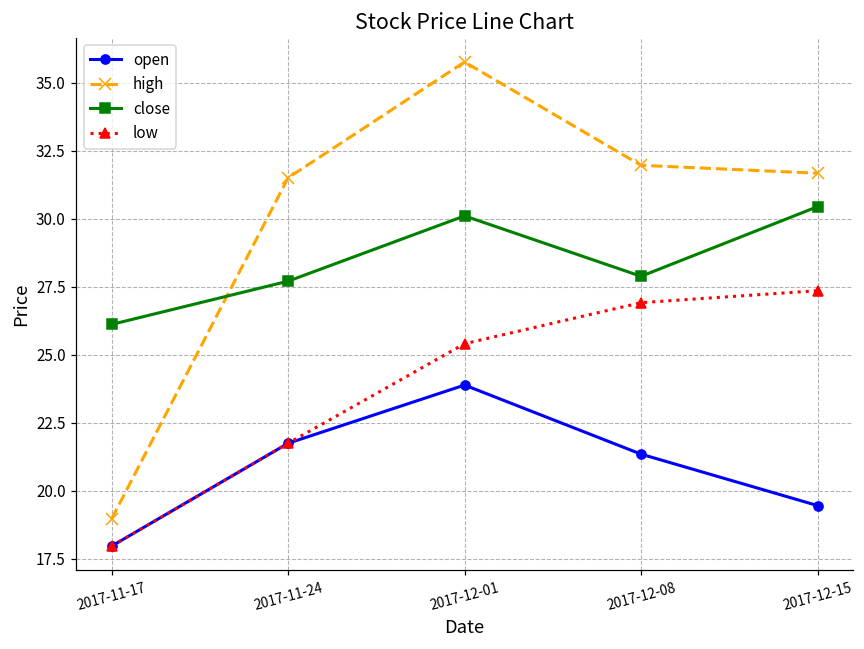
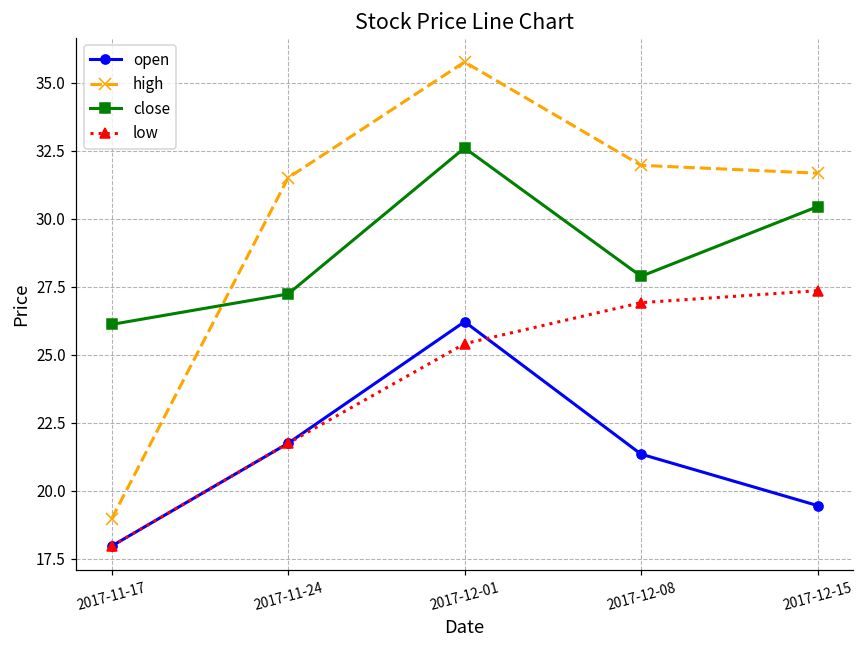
  {
    "open": {
-     "2017-12-01": 23.9,
+     "2017-12-01": 26.2,
      "2017-12-08": 21.3,
      "2017-12-15": 19.5
    },
    "high": {
      "2017-11-17": 19.0,
      "2017-11-24": 31.5,
      "2017-12-01": 35.8,
      "2017-12-08": 32.0,
      "2017-12-15": 31.7
    },
    "close": {
      "2017-11-17": 26.1,
-     "2017-11-24": 27.7,
-     "2017-12-01": 30.1,
+     "2017-11-24": 27.2,
+     "2017-12-01": 32.6,
      "2017-12-08": 27.9,
      "2017-12-15": 30.4
    },
    "low": {
      "2017-12-01": 25.4,
      "2017-12-08": 26.9,
      "2017-12-15": 27.4
    }
  }
